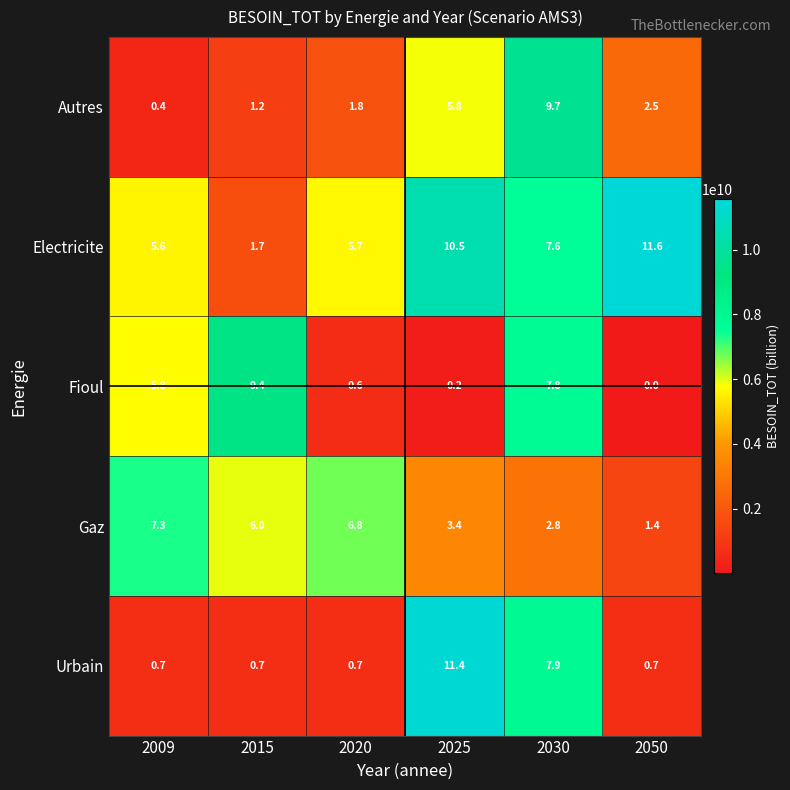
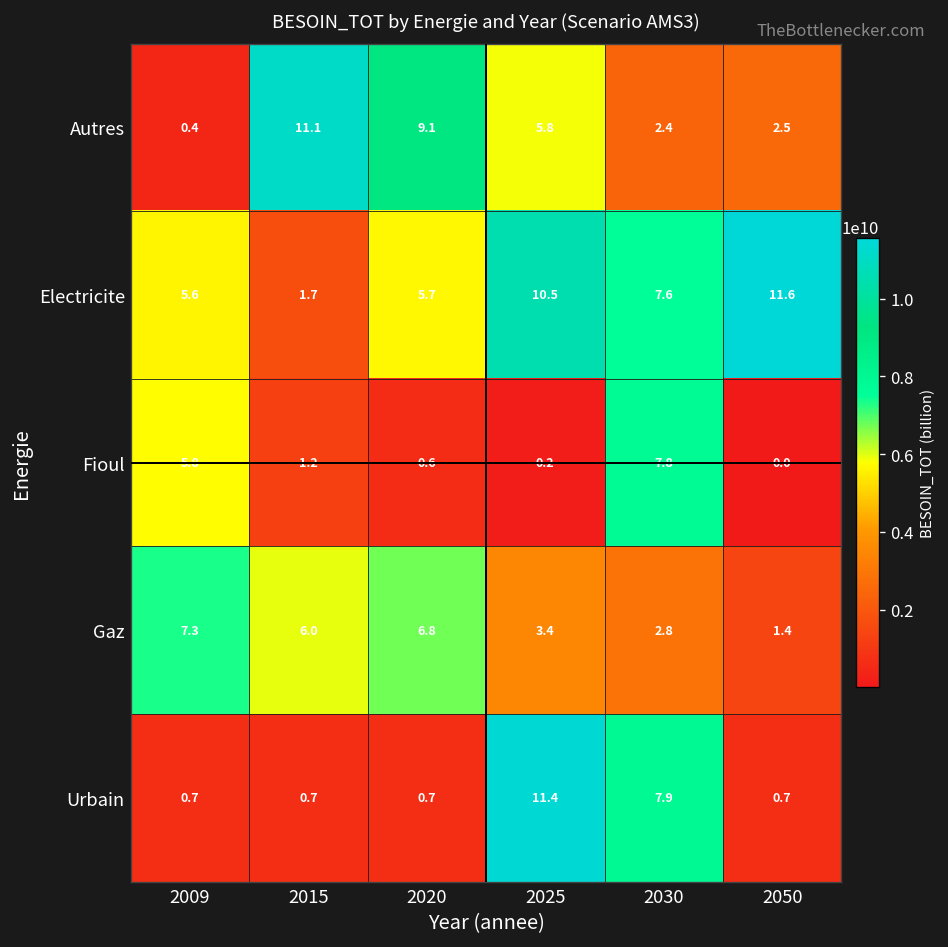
  {
    "Autres": {
      "2009": 0.4,
-     "2015": 1.2,
-     "2020": 1.8,
+     "2015": 11.1,
+     "2020": 9.1,
      "2025": 5.8,
-     "2030": 9.7,
+     "2030": 2.4,
      "2050": 2.5
    },
    "Electricite": {
      "2009": 5.6,
      "2015": 1.7,
      "2020": 5.7,
      "2025": 10.5,
      "2030": 7.6,
      "2050": 11.6
    },
    "Fioul": {
      "2009": 5.8,
-     "2015": 9.4,
+     "2015": 1.2,
      "2020": 0.6,
      "2025": 0.2,
      "2030": 7.8,
      "2050": 0.0
    },
    "Gaz": {
      "2009": 7.3,
      "2015": 6.0,
      "2020": 6.8,
      "2025": 3.4,
      "2030": 2.8,
      "2050": 1.4
    },
    "Urbain": {
      "2009": 0.7,
      "2015": 0.7,
      "2020": 0.7,
      "2025": 11.4,
      "2030": 7.9,
      "2050": 0.7
    }
  }
